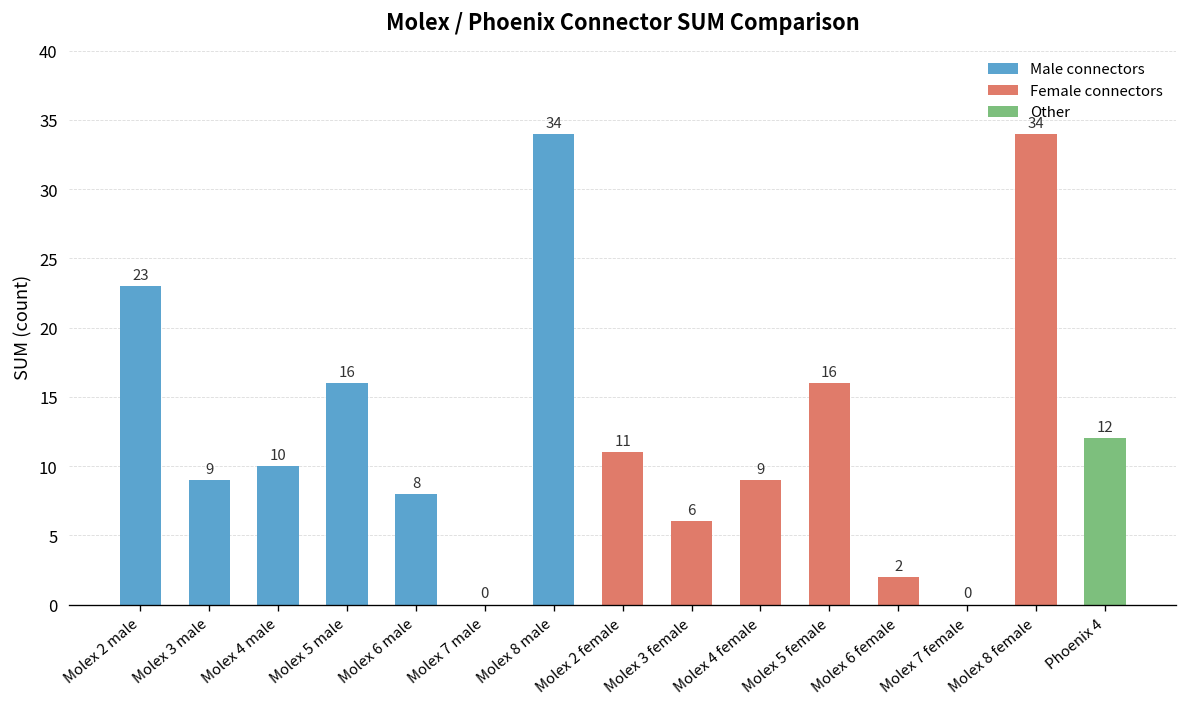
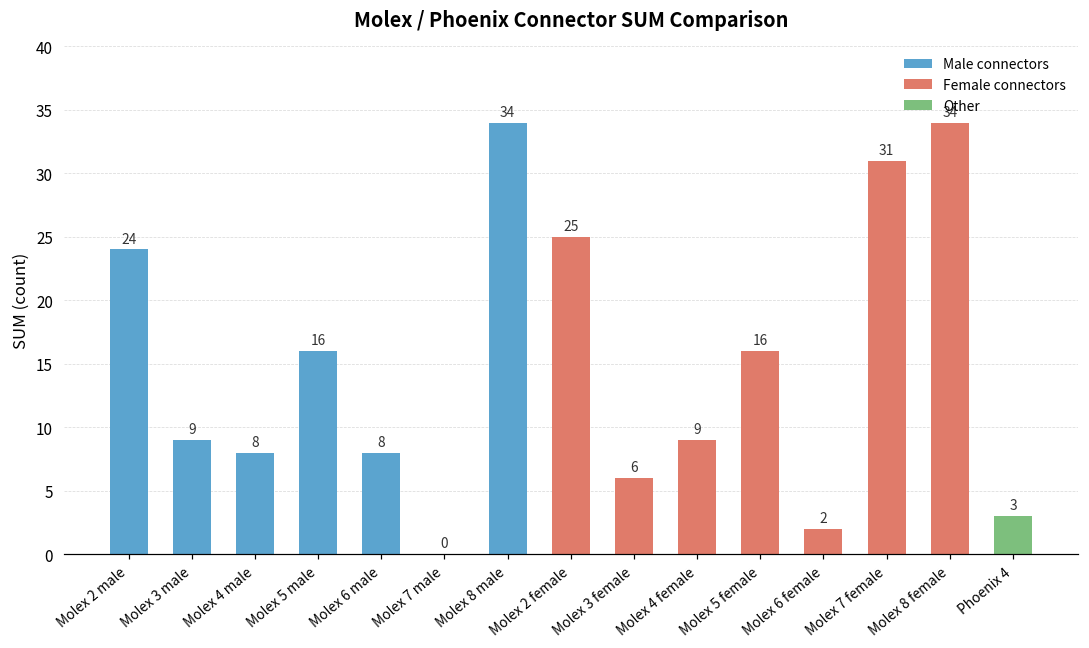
  {
-   "Molex 2 male": 23,
+   "Molex 2 male": 24,
    "Molex 3 male": 9,
-   "Molex 4 male": 10,
+   "Molex 4 male": 8,
    "Molex 5 male": 16,
    "Molex 6 male": 8,
    "Molex 7 male": 0,
    "Molex 8 male": 34,
-   "Molex 2 female": 11,
+   "Molex 2 female": 25,
    "Molex 3 female": 6,
    "Molex 4 female": 9,
    "Molex 5 female": 16,
    "Molex 6 female": 2,
-   "Molex 7 female": 0,
+   "Molex 7 female": 31,
    "Molex 8 female": 34,
-   "Phoenix 4": 12
+   "Phoenix 4": 3
  }
